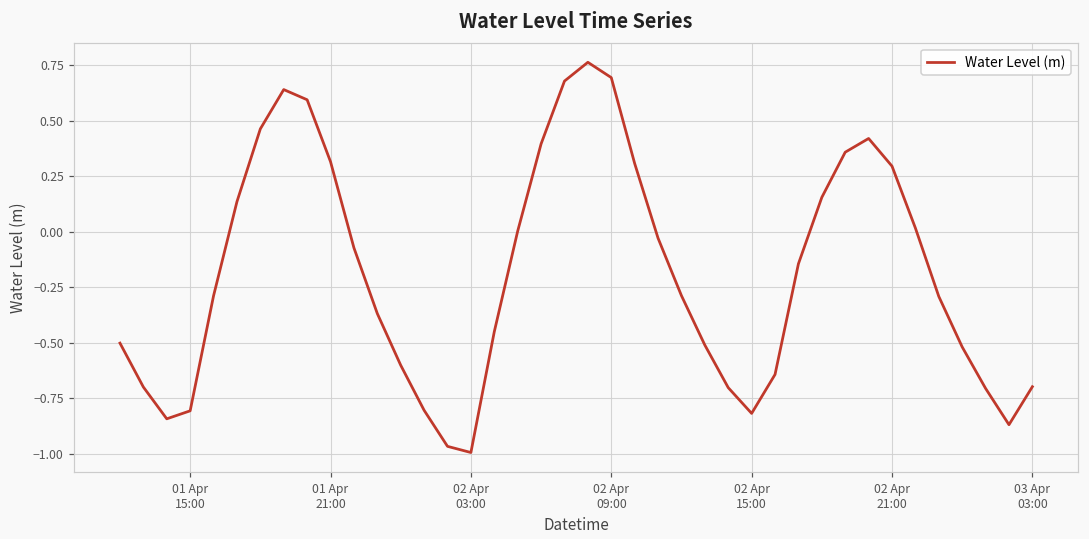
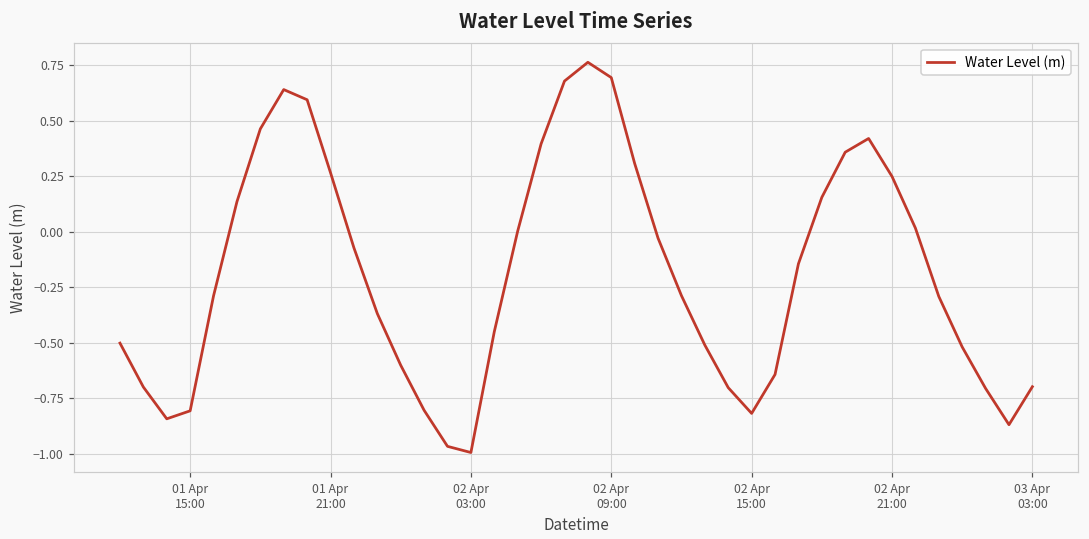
  {
    "01 Apr 15:00": -0.81,
-   "01 Apr 21:00": 0.31,
+   "01 Apr 21:00": 0.27,
    "02 Apr 03:00": -0.99,
    "02 Apr 09:00": 0.69,
    "02 Apr 15:00": -0.82,
-   "02 Apr 21:00": 0.29,
+   "02 Apr 21:00": 0.25,
    "03 Apr 03:00": -0.70
  }
